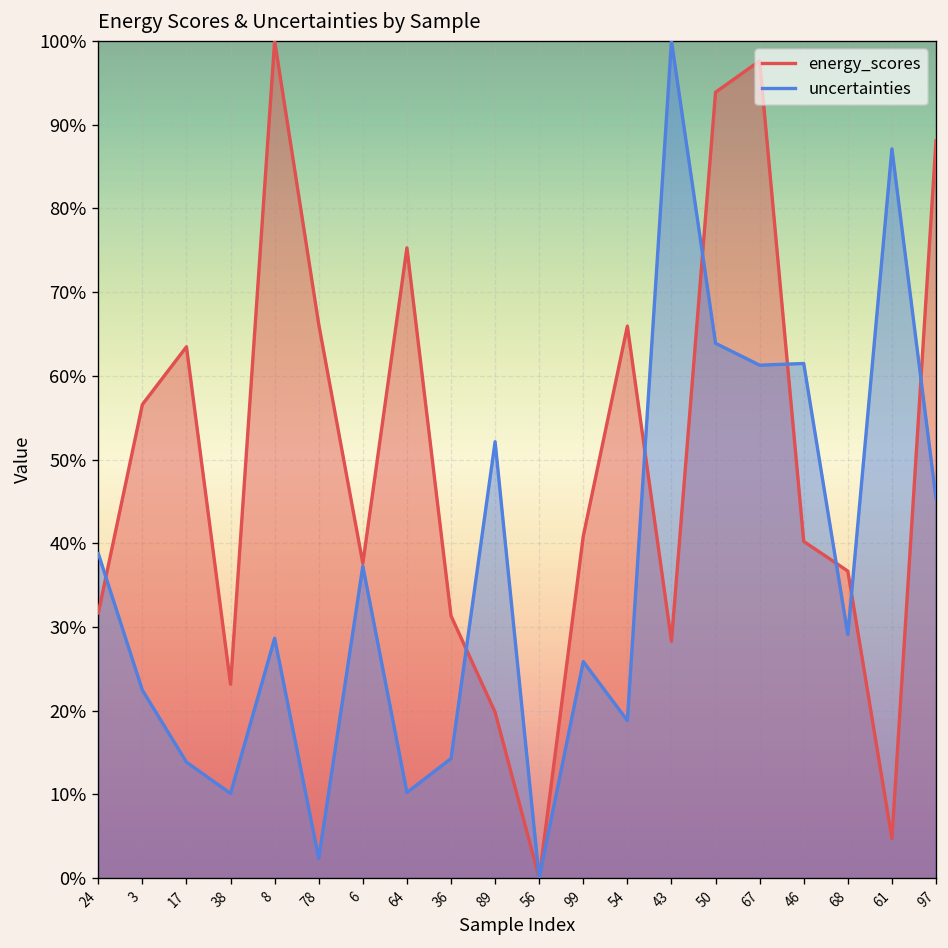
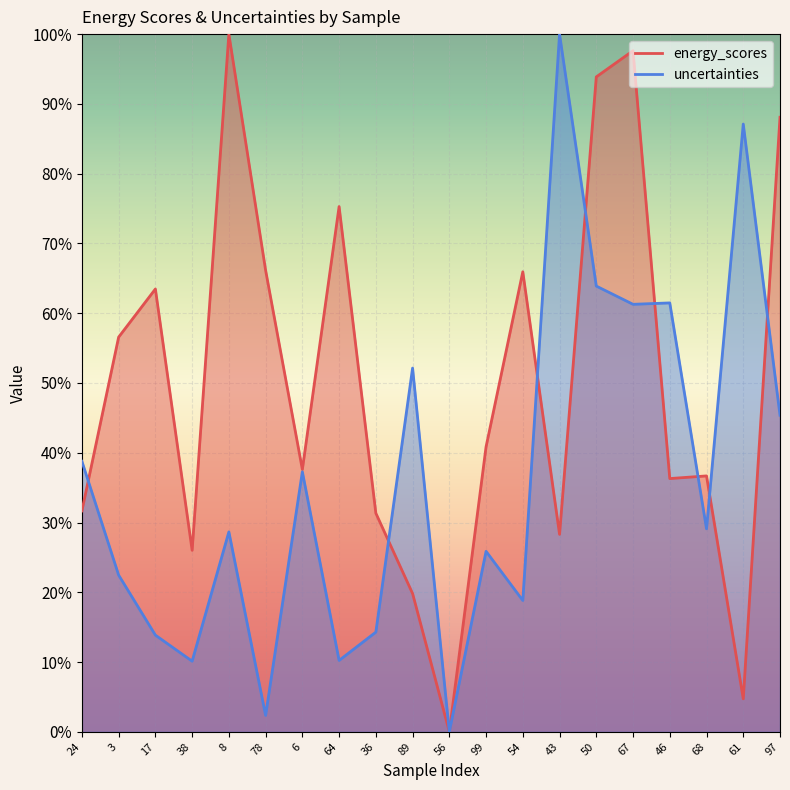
  {
    "energy_scores": {
      "24": "32%",
      "3": "57%",
      "17": "63%",
-     "38": "23%",
+     "38": "26%",
      "8": "100%",
      "78": "66%",
      "64": "75%",
      "36": "31%",
      "89": "20%",
      "99": "41%",
      "54": "66%",
      "43": "28%",
      "50": "94%",
-     "46": "40%",
+     "46": "36%",
      "68": "37%",
      "61": "5%",
      "97": "88%"
    },
    "uncertainties": {
      "24": "39%",
      "3": "22%",
      "17": "14%",
      "38": "10%",
      "8": "29%",
      "78": "2%",
      "64": "10%",
      "36": "14%",
      "89": "52%",
      "99": "26%",
      "54": "19%",
      "43": "100%",
      "50": "64%",
      "67": "61%",
      "46": "61%",
      "68": "29%",
      "61": "87%",
      "97": "45%"
    }
  }
